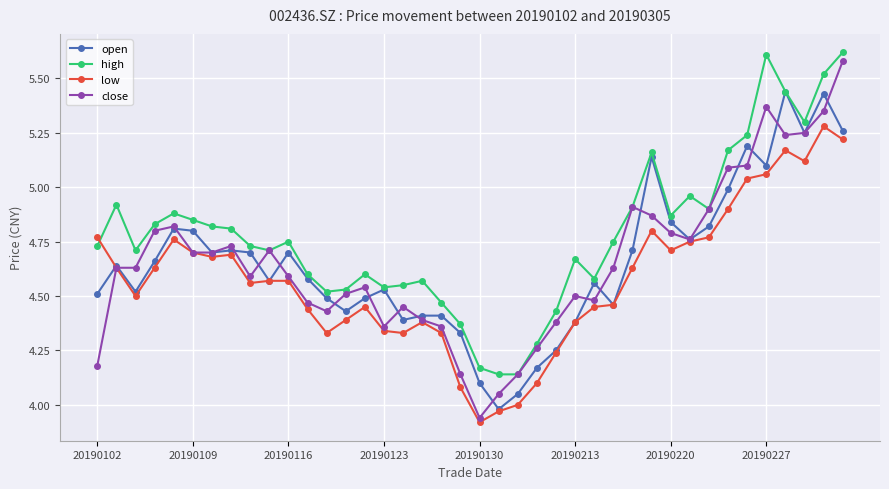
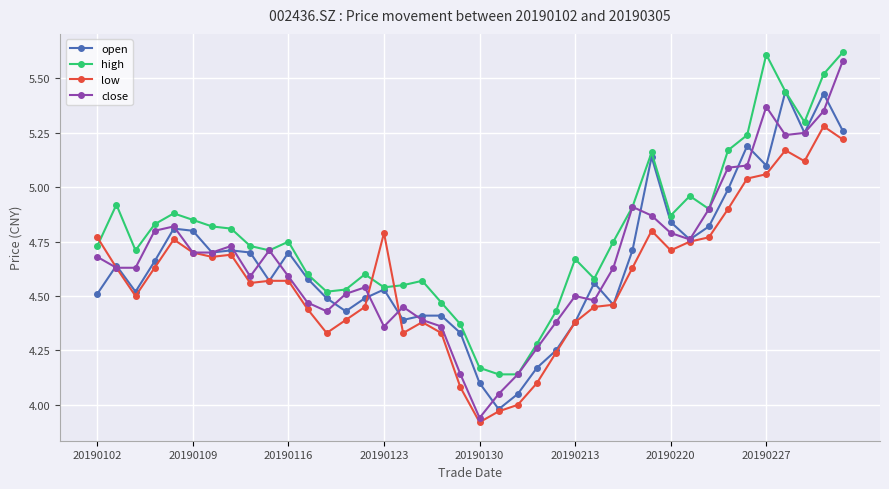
  {
    "open": {
      "20190102": 4.51,
      "20190109": 4.80,
      "20190116": 4.70,
      "20190130": 4.10,
      "20190220": 4.84,
      "20190227": 5.10
    },
    "high": {
      "20190102": 4.73,
      "20190109": 4.85,
      "20190116": 4.75,
      "20190130": 4.17,
      "20190213": 4.67,
      "20190220": 4.87,
      "20190227": 5.61
    },
    "low": {
      "20190102": 4.77,
      "20190116": 4.57,
-     "20190123": 4.34,
+     "20190123": 4.79,
      "20190130": 3.92,
      "20190220": 4.71,
      "20190227": 5.06
    },
    "close": {
-     "20190102": 4.18,
+     "20190102": 4.68,
      "20190116": 4.59,
      "20190123": 4.36,
      "20190130": 3.94,
      "20190213": 4.50,
      "20190220": 4.79,
      "20190227": 5.37
    }
  }
